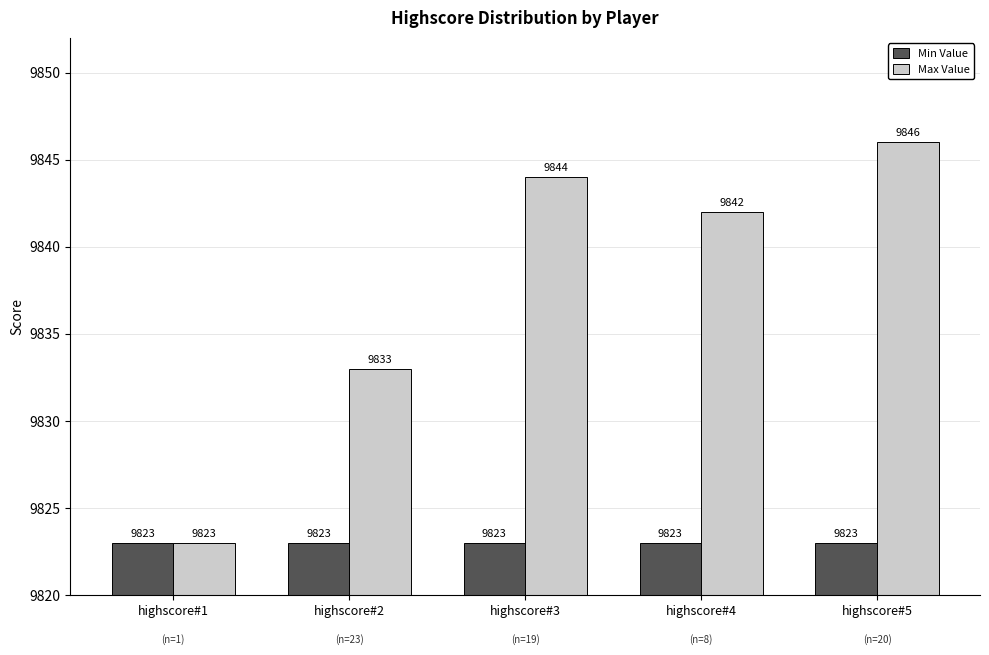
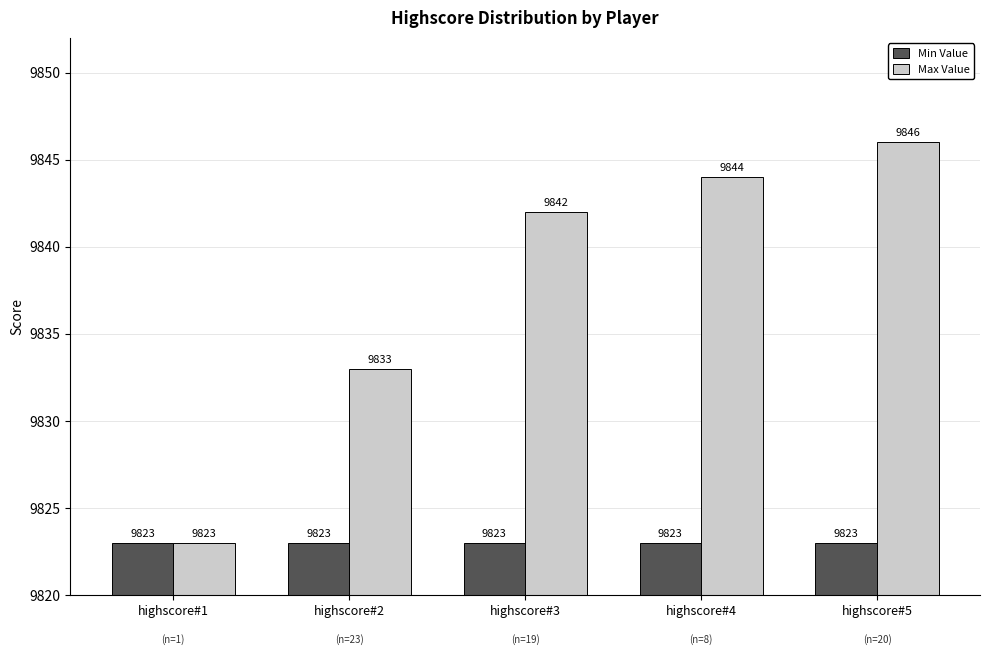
  {
    "Min Value": {
      "highscore#1": 9823,
      "highscore#2": 9823,
      "highscore#3": 9823,
      "highscore#4": 9823,
      "highscore#5": 9823
    },
    "Max Value": {
      "highscore#1": 9823,
      "highscore#2": 9833,
-     "highscore#3": 9844,
-     "highscore#4": 9842,
+     "highscore#3": 9842,
+     "highscore#4": 9844,
      "highscore#5": 9846
    }
  }
